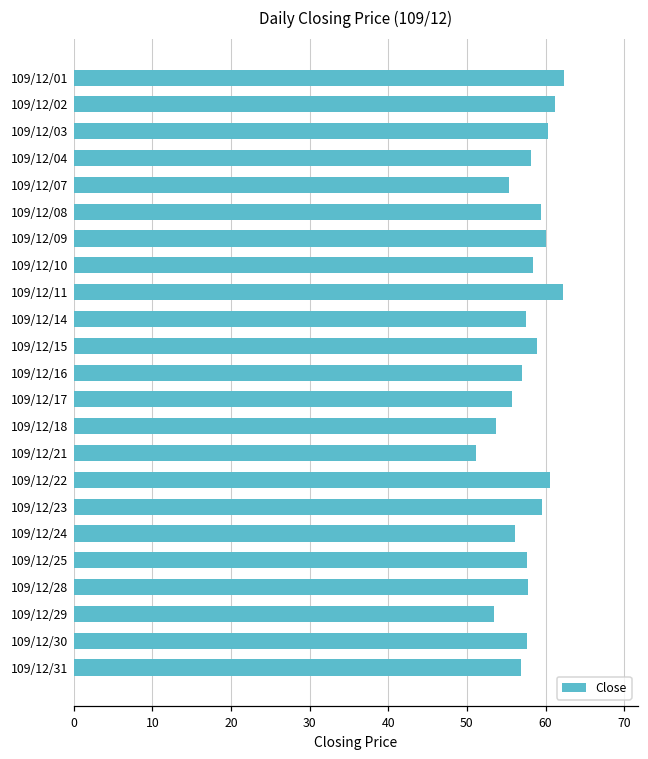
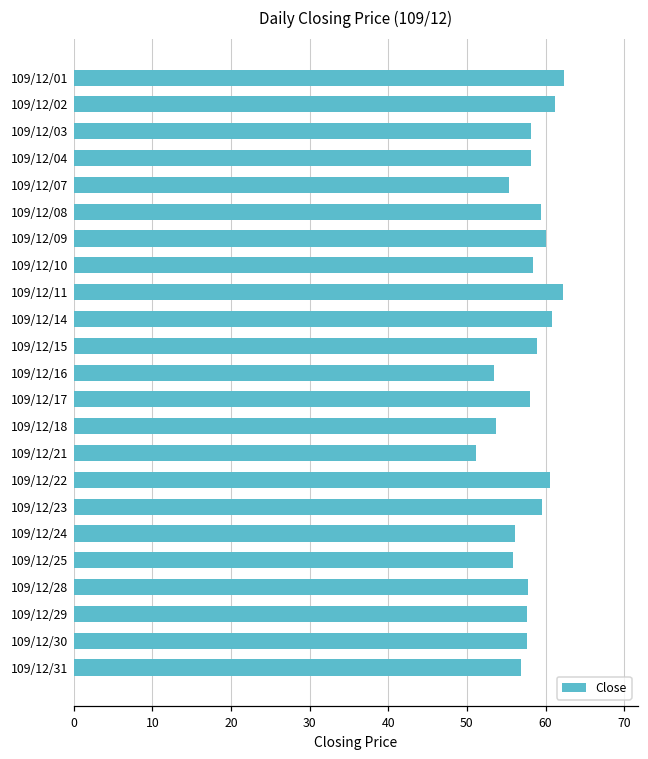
  {
    "109/12/01": 62,
    "109/12/02": 61,
-   "109/12/03": 60,
+   "109/12/03": 58,
    "109/12/04": 58,
    "109/12/07": 55,
    "109/12/08": 59,
    "109/12/09": 60,
    "109/12/10": 58,
    "109/12/11": 62,
-   "109/12/14": 58,
+   "109/12/14": 61,
    "109/12/15": 59,
-   "109/12/16": 57,
-   "109/12/17": 56,
+   "109/12/16": 54,
+   "109/12/17": 58,
    "109/12/18": 54,
    "109/12/21": 51,
    "109/12/22": 61,
    "109/12/23": 60,
    "109/12/24": 56,
-   "109/12/25": 58,
+   "109/12/25": 56,
    "109/12/28": 58,
-   "109/12/29": 53,
+   "109/12/29": 58,
    "109/12/30": 58,
    "109/12/31": 57
  }
